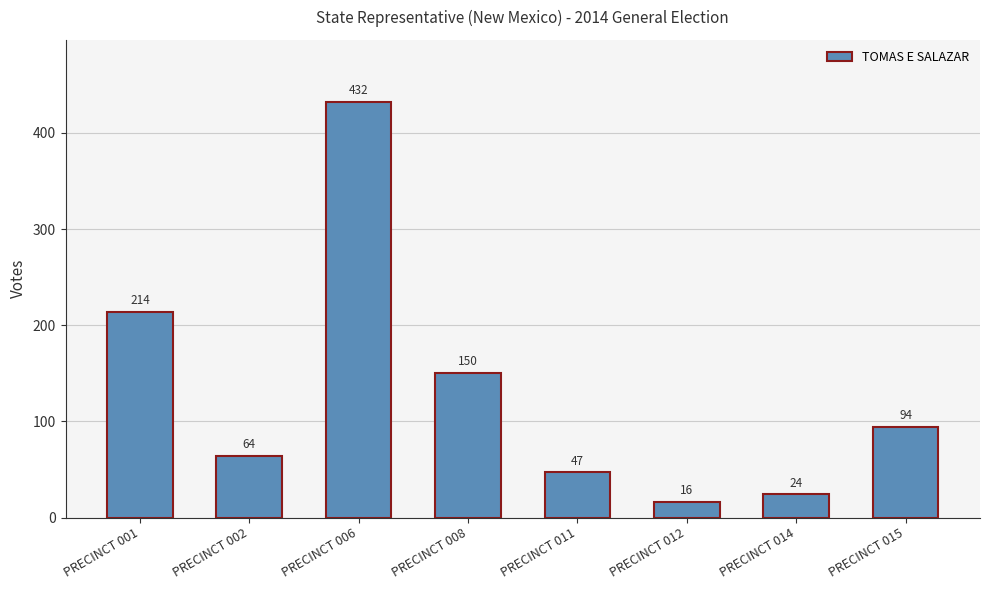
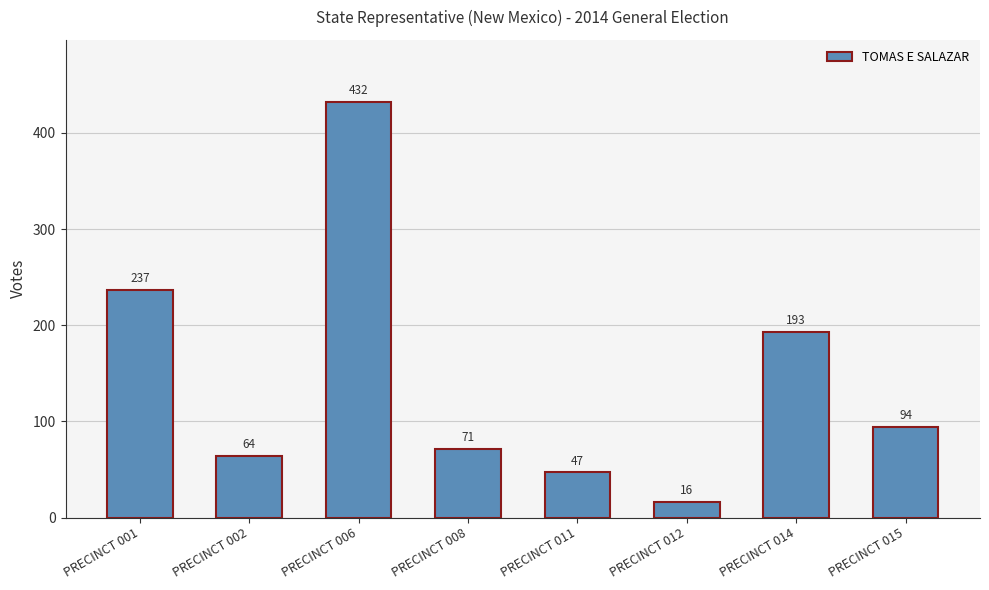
  {
-   "PRECINCT 001": 214,
+   "PRECINCT 001": 237,
    "PRECINCT 002": 64,
    "PRECINCT 006": 432,
-   "PRECINCT 008": 150,
+   "PRECINCT 008": 71,
    "PRECINCT 011": 47,
    "PRECINCT 012": 16,
-   "PRECINCT 014": 24,
+   "PRECINCT 014": 193,
    "PRECINCT 015": 94
  }
